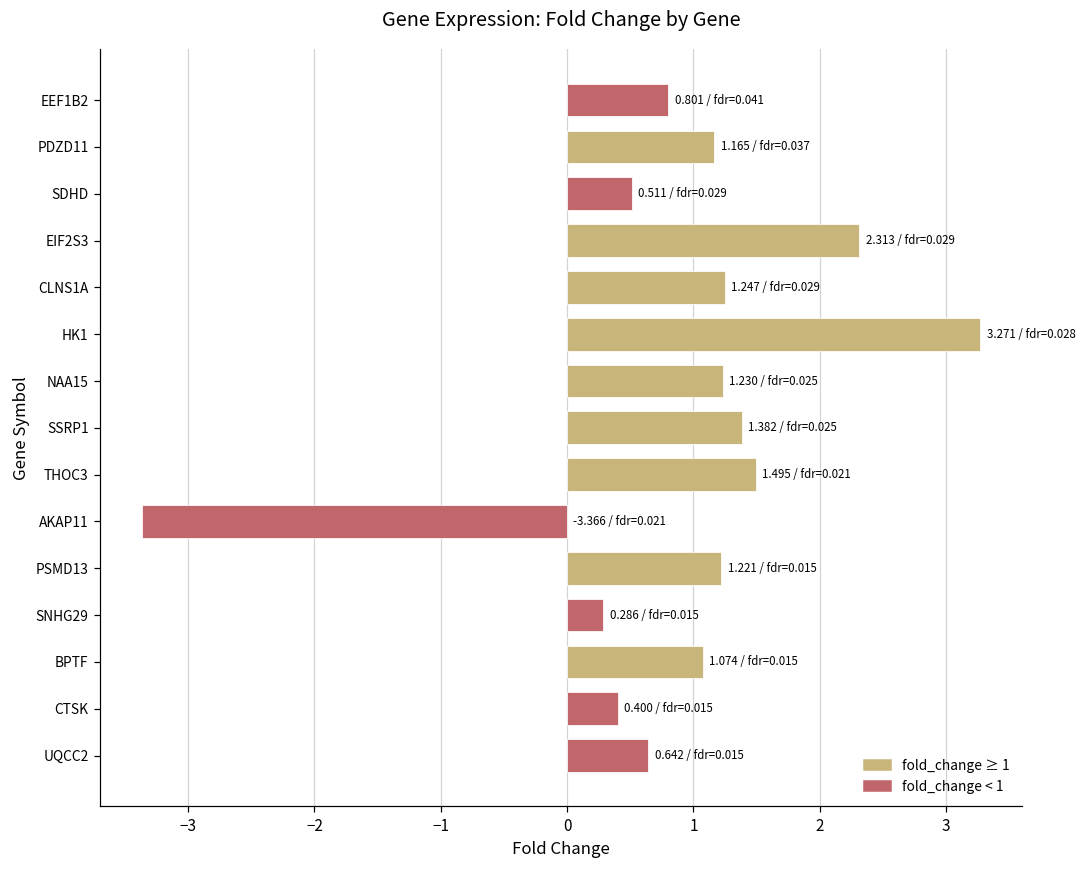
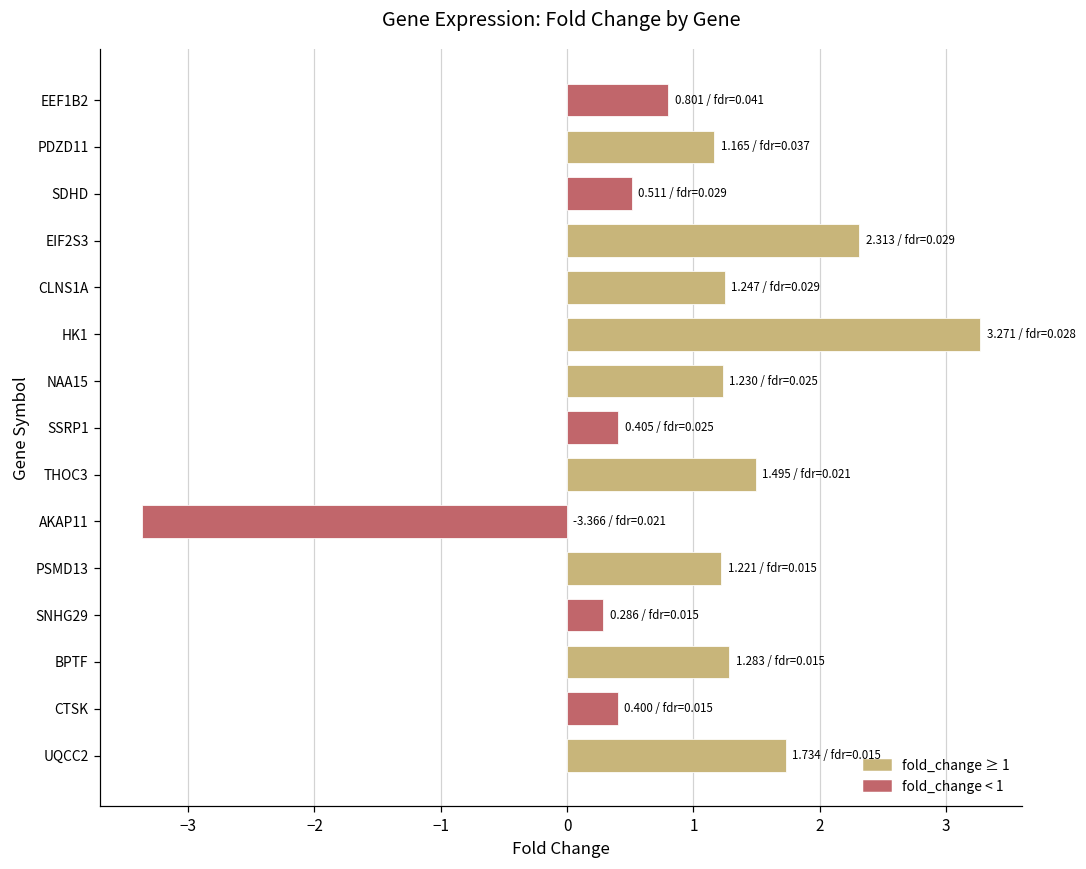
  {
    "EEF1B2": 0.801,
    "PDZD11": 1.165,
    "SDHD": 0.511,
    "EIF2S3": 2.313,
    "CLNS1A": 1.247,
    "HK1": 3.271,
    "NAA15": 1.230,
-   "SSRP1": 1.382,
+   "SSRP1": 0.405,
    "THOC3": 1.495,
    "PSMD13": 1.221,
    "SNHG29": 0.286,
-   "BPTF": 1.074,
+   "BPTF": 1.283,
    "CTSK": 0.400,
-   "UQCC2": 0.642
+   "UQCC2": 1.734
  }
